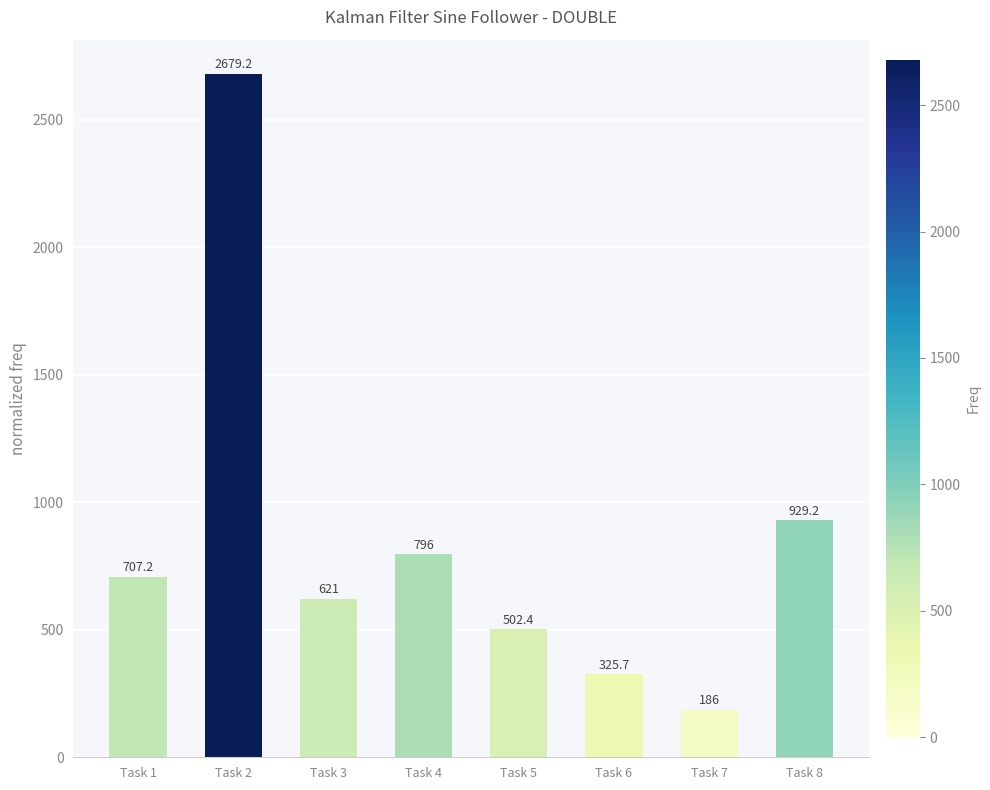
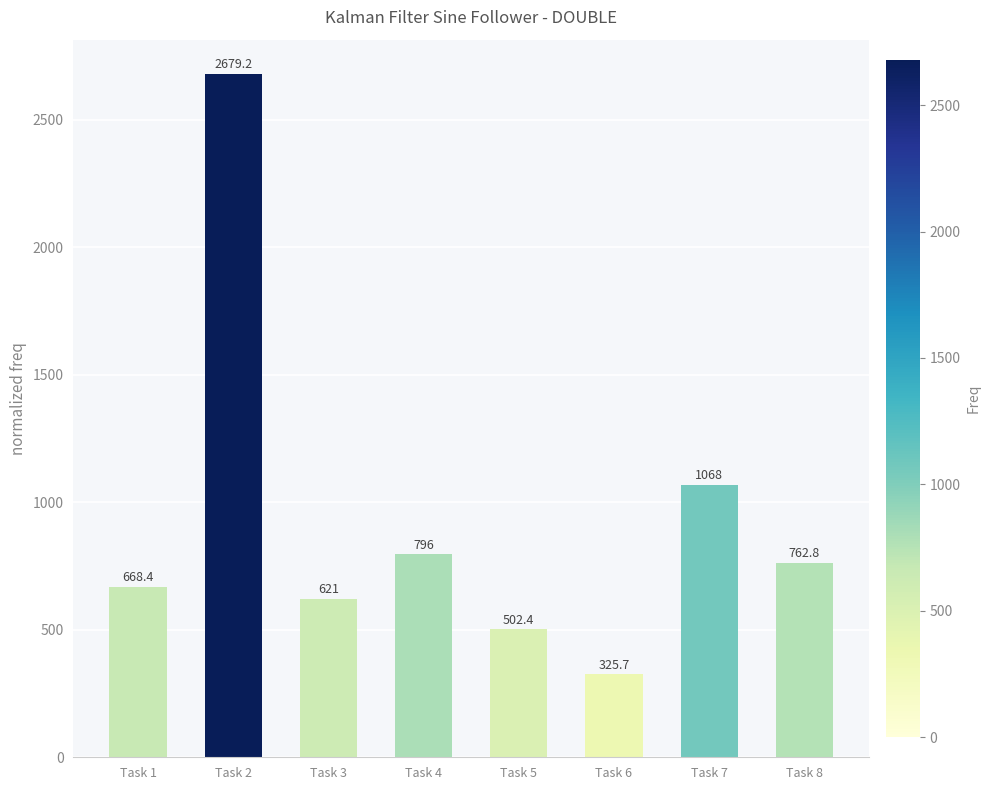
  {
-   "Task 1": 707.2,
+   "Task 1": 668.4,
    "Task 2": 2679.2,
    "Task 3": 621,
    "Task 4": 796,
    "Task 5": 502.4,
    "Task 6": 325.7,
-   "Task 7": 186,
-   "Task 8": 929.2
+   "Task 7": 1068,
+   "Task 8": 762.8
  }
